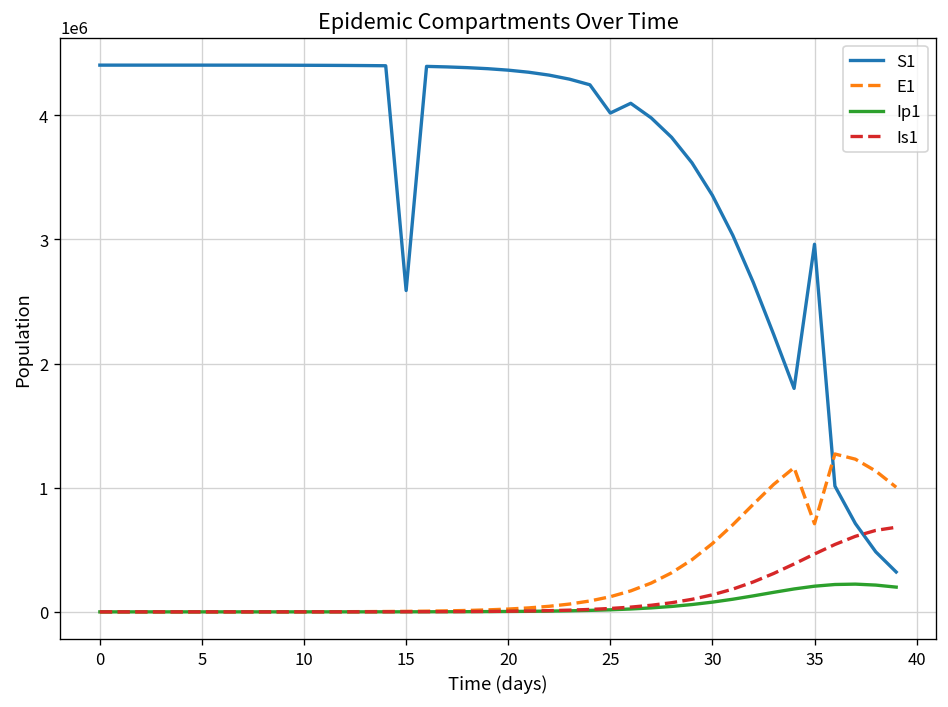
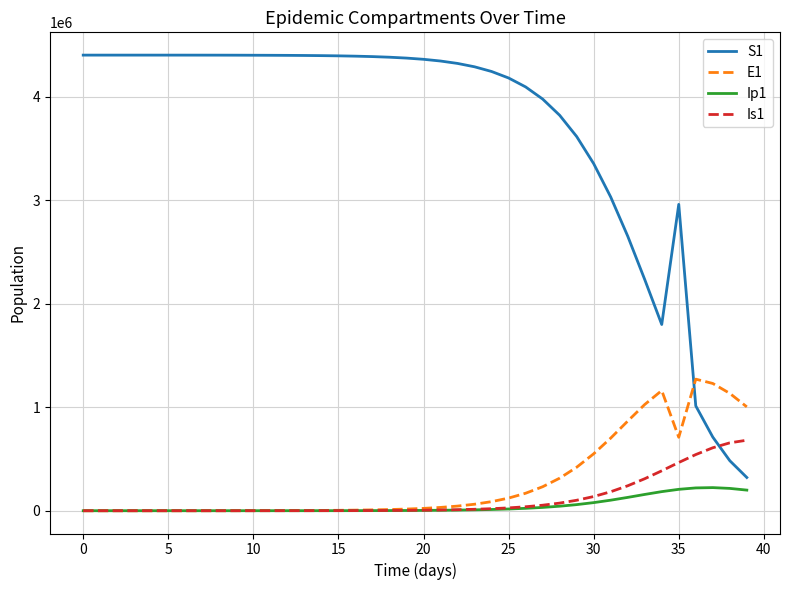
  {
    "S1": {
      "0": 4400000,
      "5": 4400000,
      "10": 4400000,
-     "15": 2590000,
+     "15": 4400000,
      "20": 4360000,
-     "25": 4020000,
+     "25": 4180000,
      "30": 3350000,
      "35": 2960000
    },
    "E1": {
      "25": 120000,
      "30": 550000,
      "35": 710000
    },
    "Ip1": {
      "30": 80000,
      "35": 210000
    },
    "Is1": {
      "30": 140000,
      "35": 470000
    }
  }
